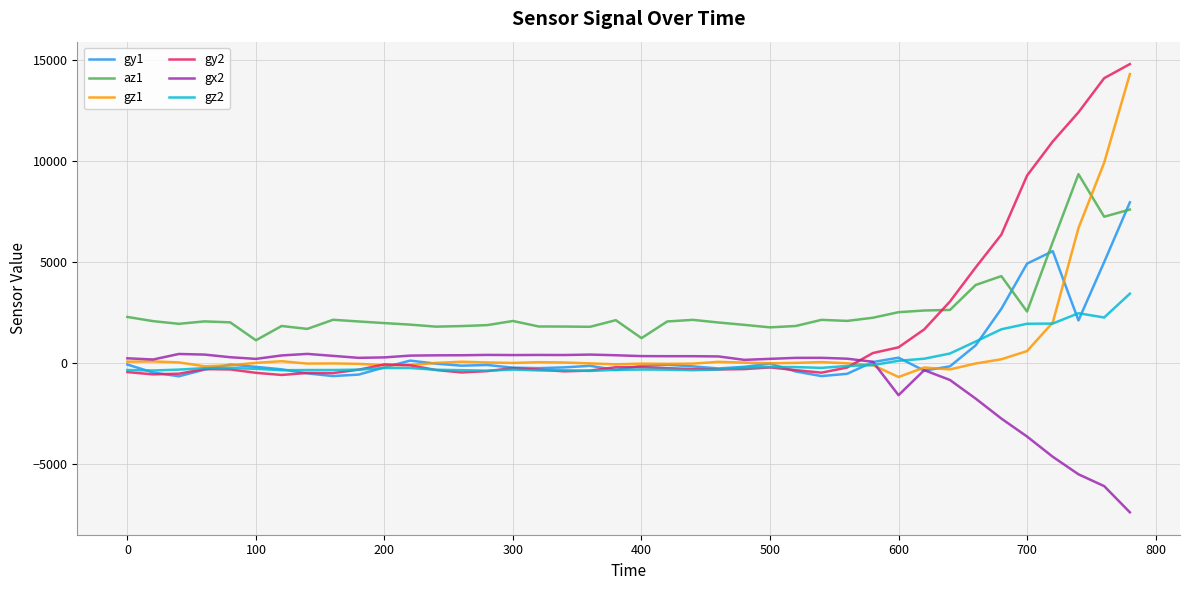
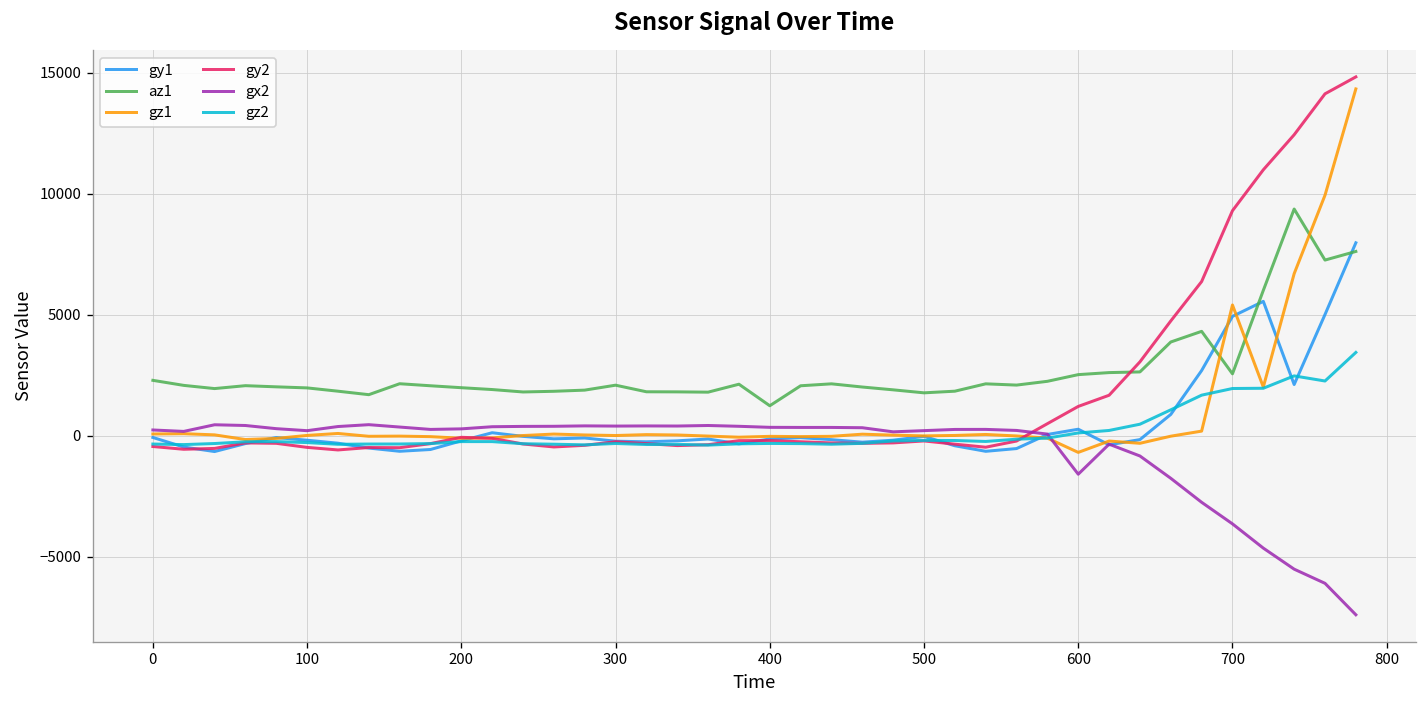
  {
    "az1": {
      "0": 2300,
-     "100": 1100,
+     "100": 2000,
      "200": 2000,
      "300": 2100,
      "400": 1200,
      "500": 1800,
      "600": 2500,
      "700": 2600
    },
    "gz1": {
      "0": 100,
      "100": 0,
      "300": 0,
      "600": -700,
-     "700": 600
+     "700": 5400
    },
    "gy2": {
      "100": -500,
-     "600": 800,
+     "600": 1200,
      "700": 9300
    },
    "gx2": {
      "0": 200,
      "100": 200,
      "200": 300,
      "300": 400,
      "400": 300,
      "500": 200,
      "600": -1600,
      "700": -3600
    }
  }
